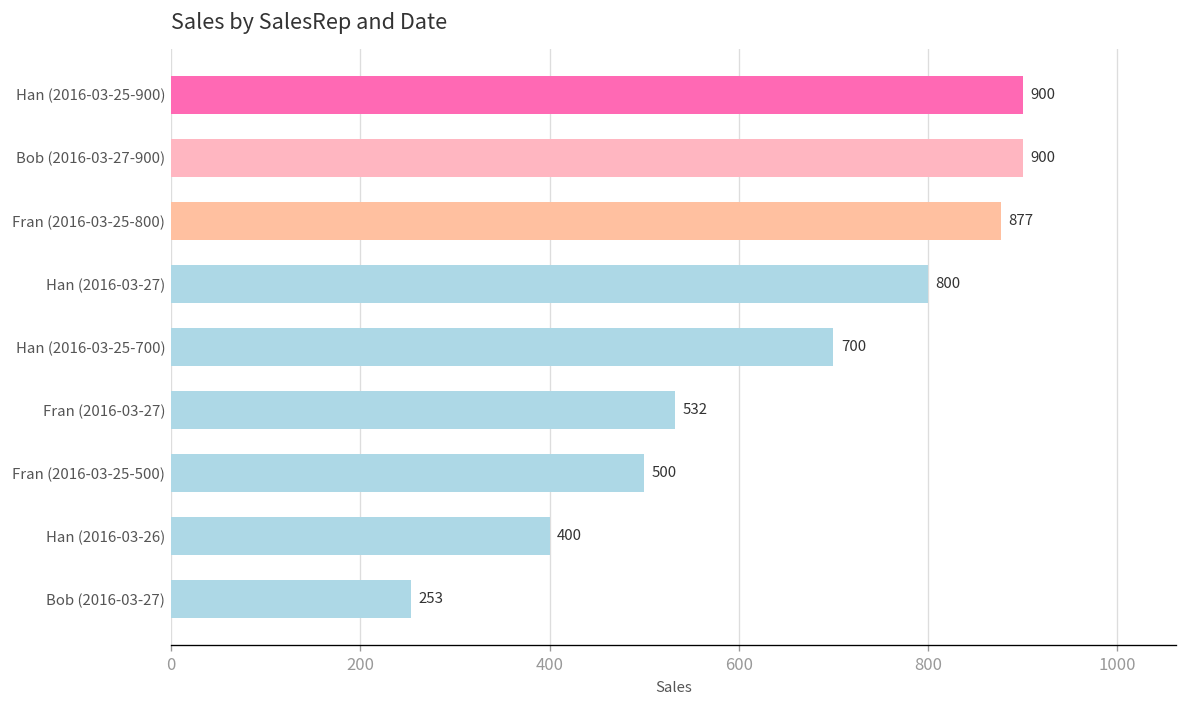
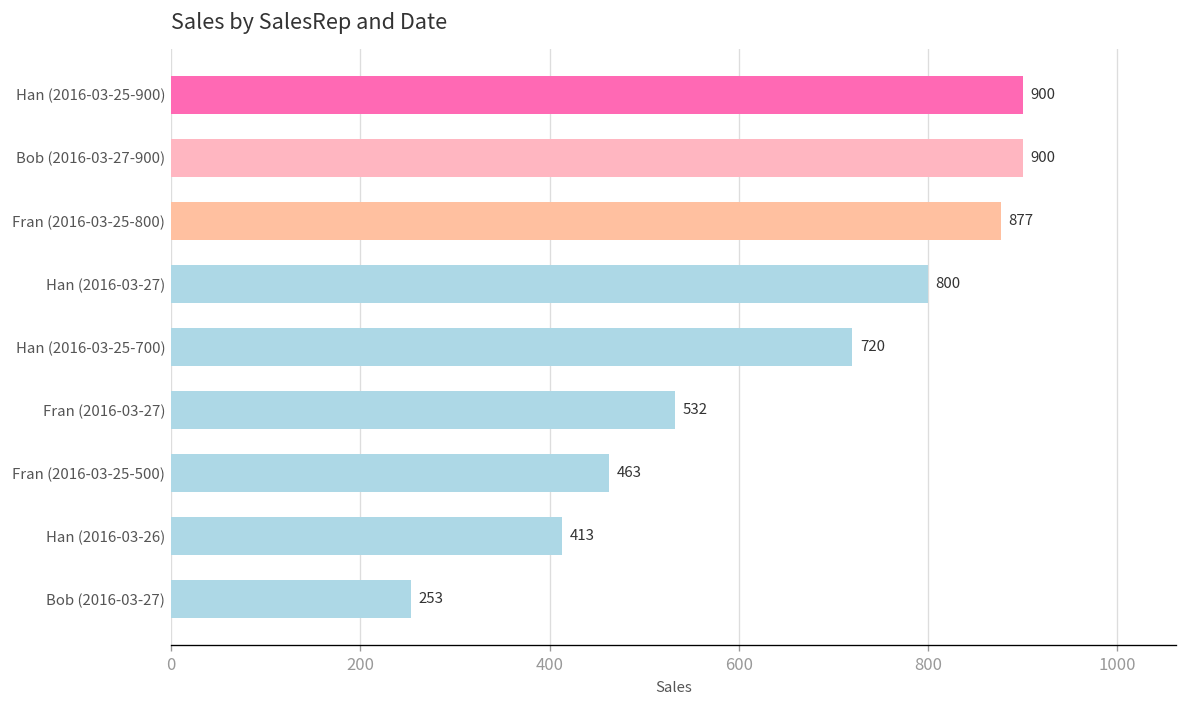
  {
    "Han (2016-03-25-900)": 900,
    "Bob (2016-03-27-900)": 900,
    "Fran (2016-03-25-800)": 877,
    "Han (2016-03-27)": 800,
-   "Han (2016-03-25-700)": 700,
+   "Han (2016-03-25-700)": 720,
    "Fran (2016-03-27)": 532,
-   "Fran (2016-03-25-500)": 500,
-   "Han (2016-03-26)": 400,
+   "Fran (2016-03-25-500)": 463,
+   "Han (2016-03-26)": 413,
    "Bob (2016-03-27)": 253
  }
